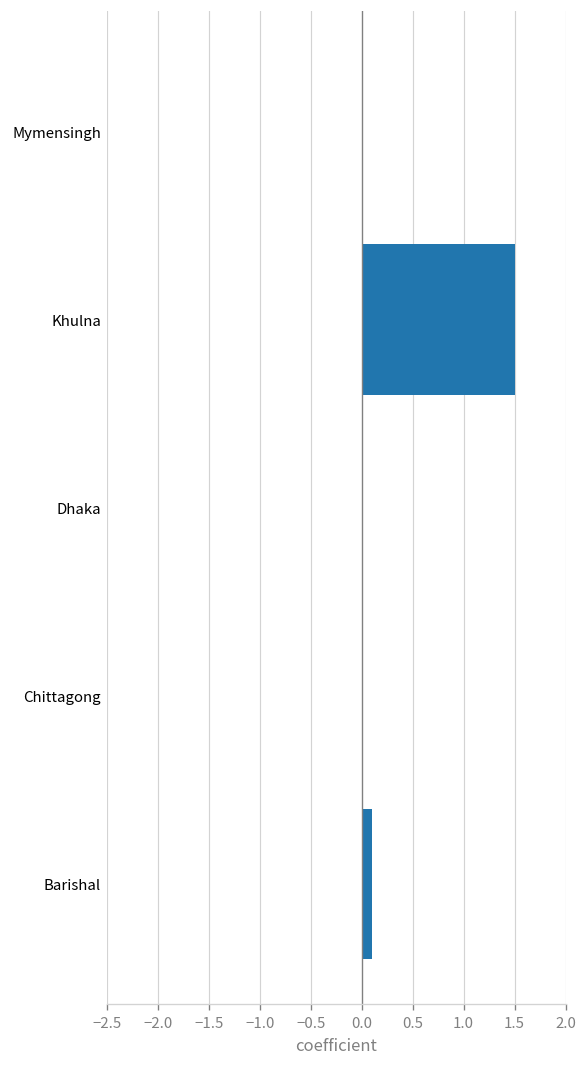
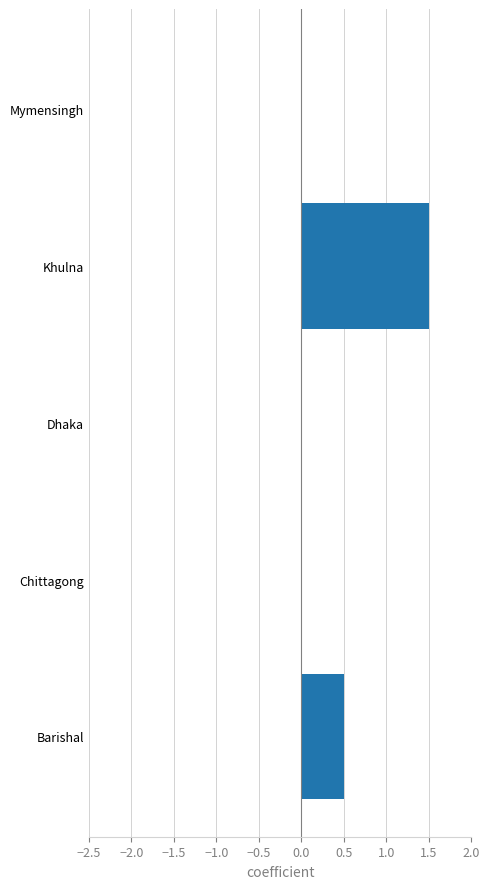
  {
    "Khulna": 1.5,
-   "Barishal": 0.1
+   "Barishal": 0.5
  }
